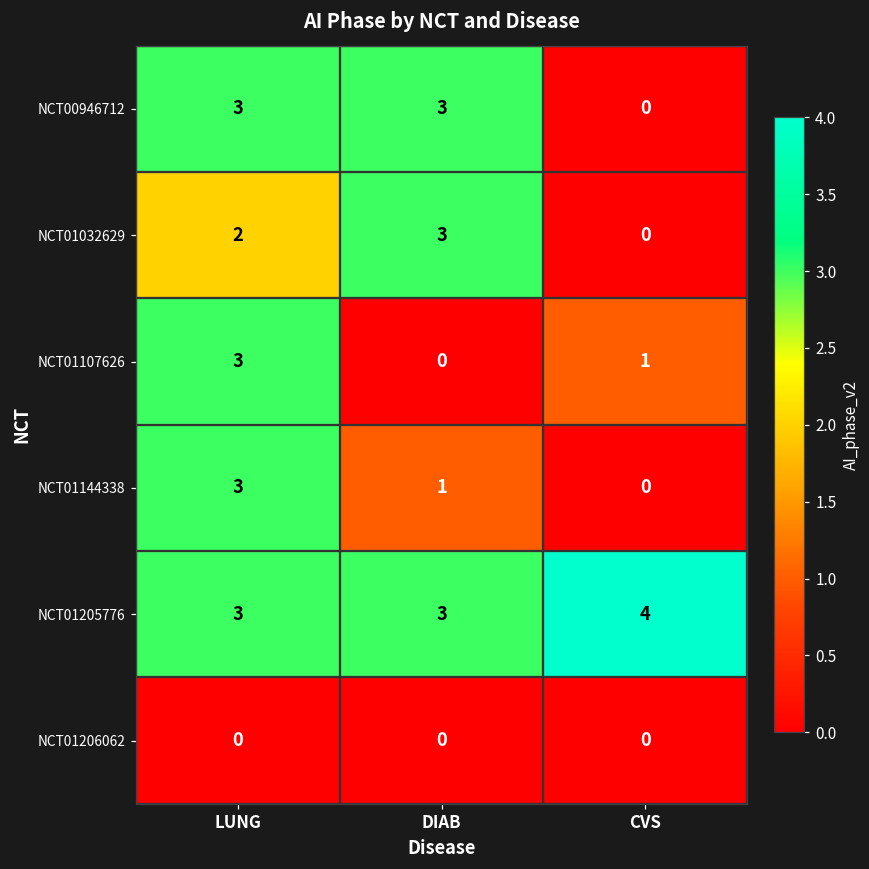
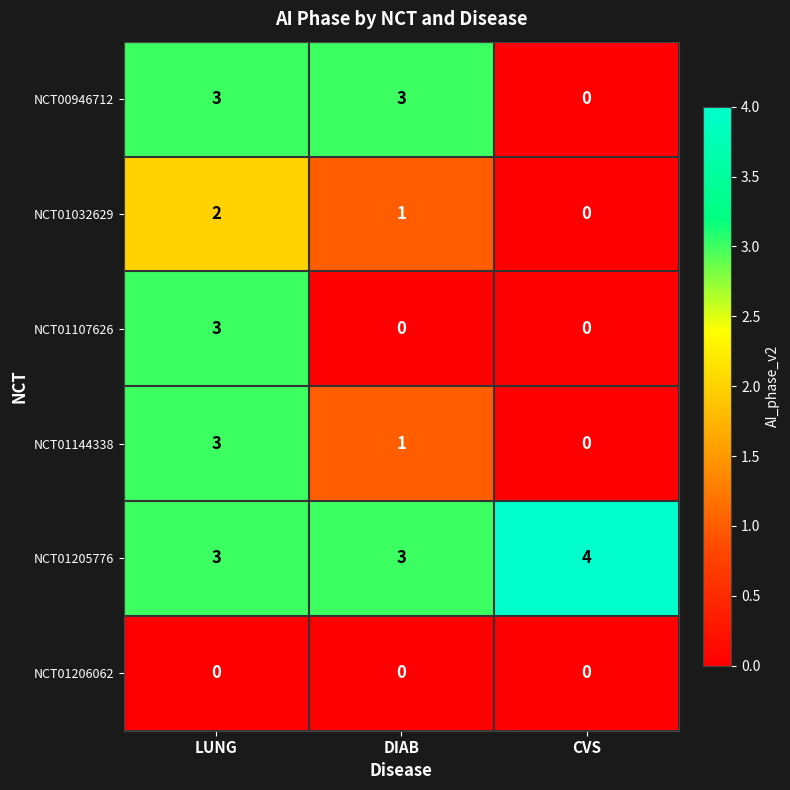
  {
    "NCT00946712": {
      "LUNG": 3,
      "DIAB": 3,
      "CVS": 0
    },
    "NCT01032629": {
      "LUNG": 2,
-     "DIAB": 3,
+     "DIAB": 1,
      "CVS": 0
    },
    "NCT01107626": {
      "LUNG": 3,
      "DIAB": 0,
-     "CVS": 1
+     "CVS": 0
    },
    "NCT01144338": {
      "LUNG": 3,
      "DIAB": 1,
      "CVS": 0
    },
    "NCT01205776": {
      "LUNG": 3,
      "DIAB": 3,
      "CVS": 4
    },
    "NCT01206062": {
      "LUNG": 0,
      "DIAB": 0,
      "CVS": 0
    }
  }
